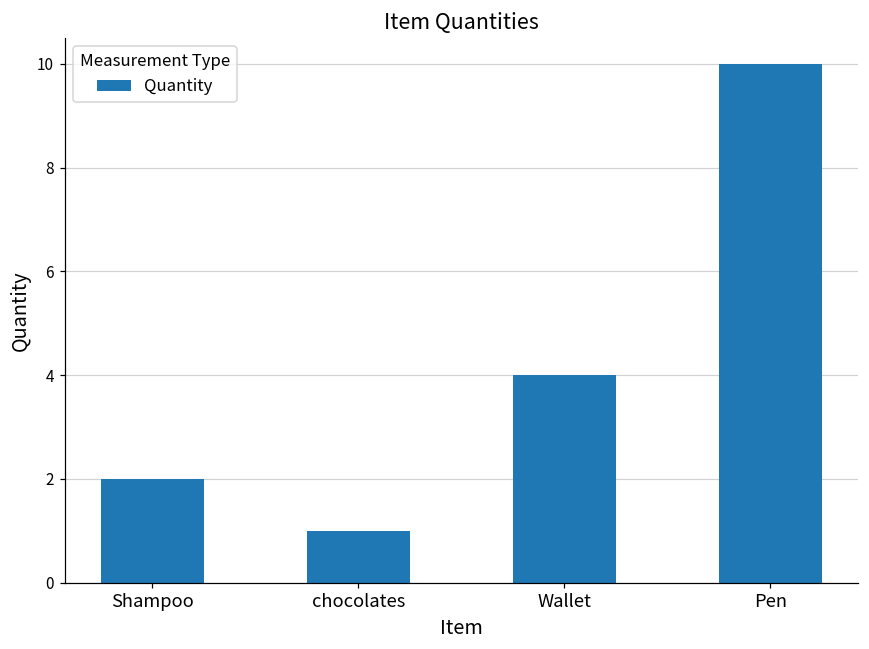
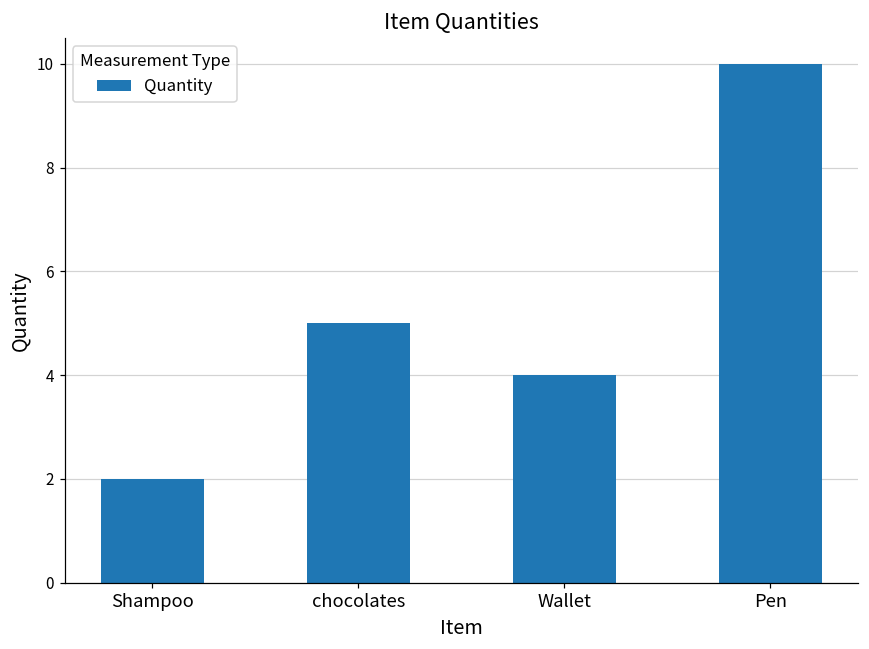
  {
    "Shampoo": 2,
-   "chocolates": 1,
+   "chocolates": 5,
    "Wallet": 4,
    "Pen": 10
  }
